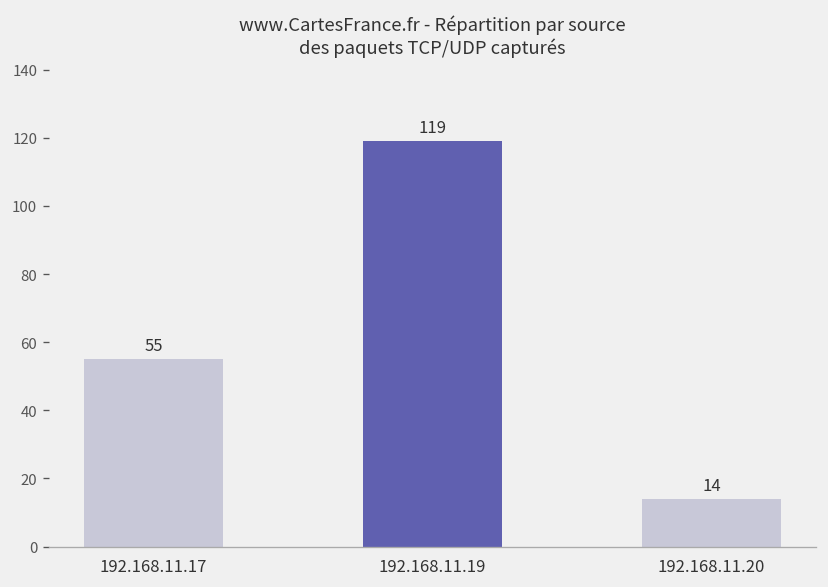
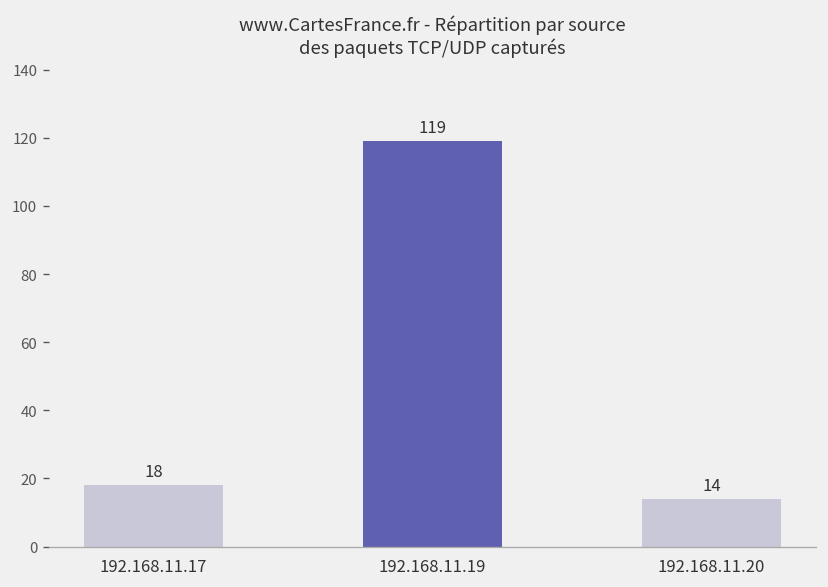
  {
-   "192.168.11.17": 55,
+   "192.168.11.17": 18,
    "192.168.11.19": 119,
    "192.168.11.20": 14
  }
